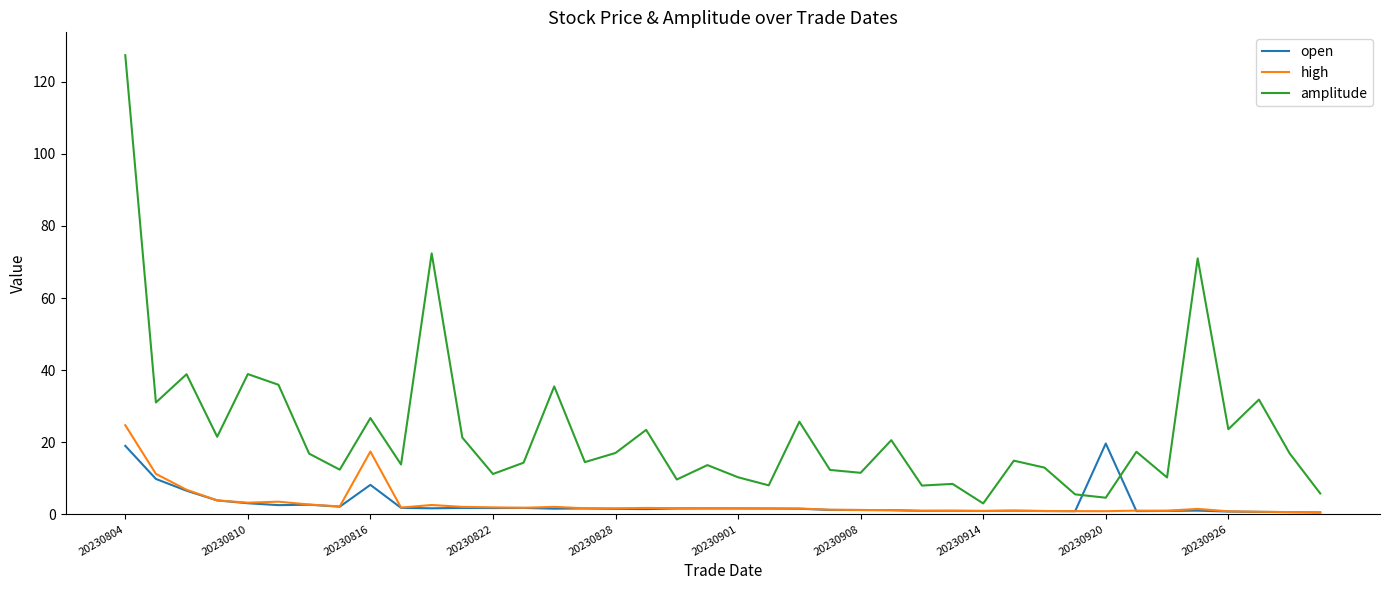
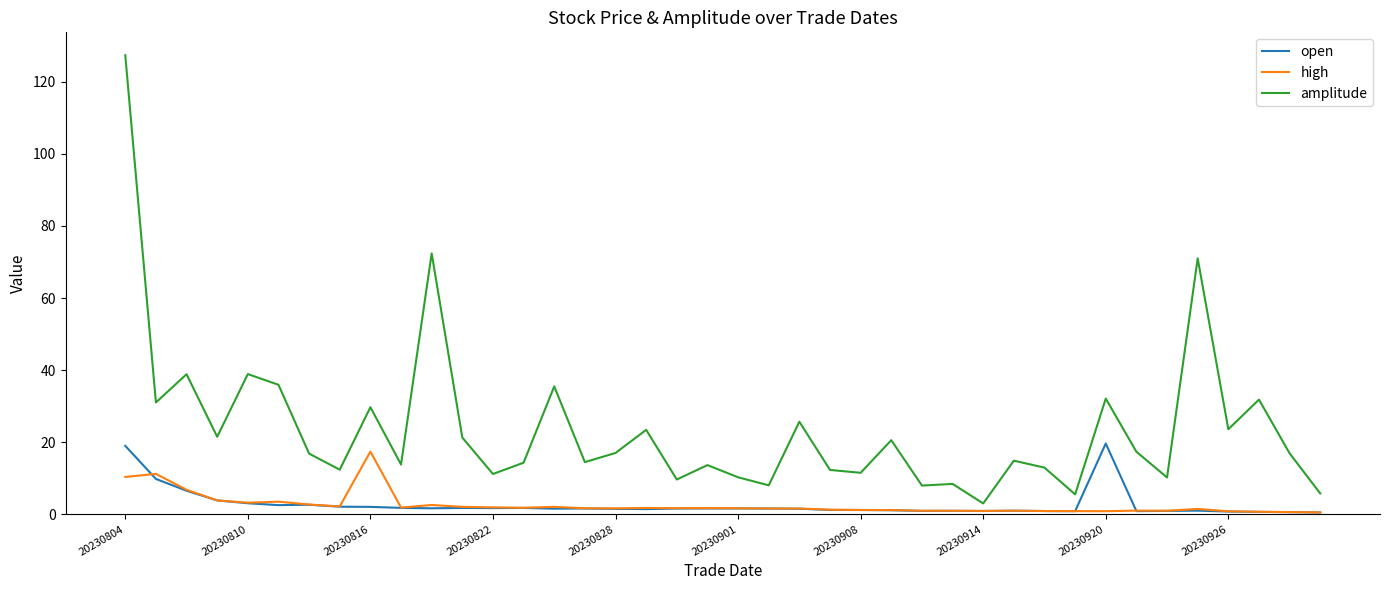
  {
    "open": {
      "20230804": 19,
-     "20230816": 8,
+     "20230816": 2,
      "20230920": 20
    },
    "high": {
-     "20230804": 25,
+     "20230804": 10,
      "20230816": 17,
      "20230920": 1
    },
    "amplitude": {
      "20230804": 127,
      "20230810": 39,
-     "20230816": 27,
+     "20230816": 30,
      "20230822": 11,
      "20230828": 17,
      "20230901": 10,
      "20230908": 12,
      "20230914": 3,
-     "20230920": 5,
+     "20230920": 32,
      "20230926": 24
    }
  }
